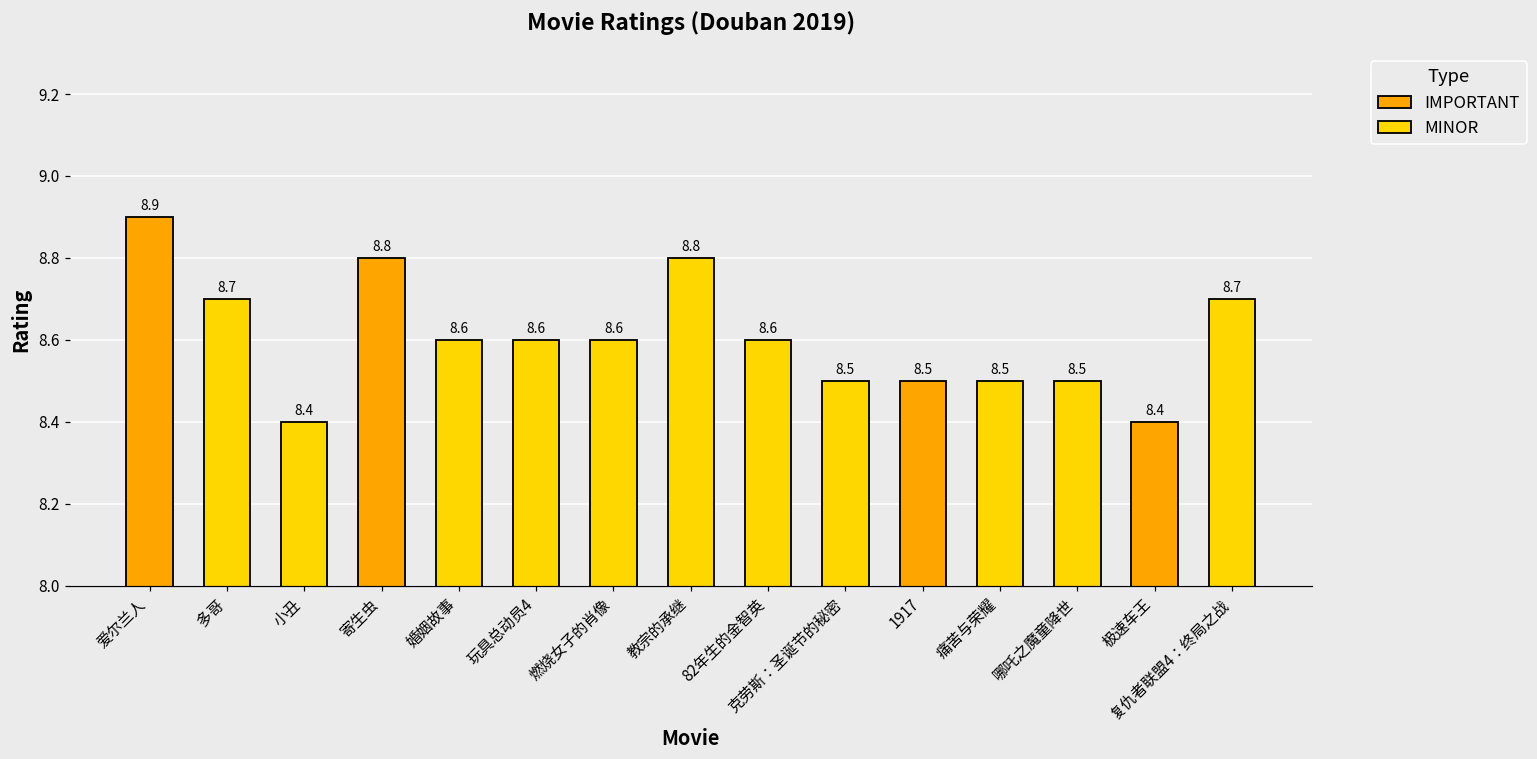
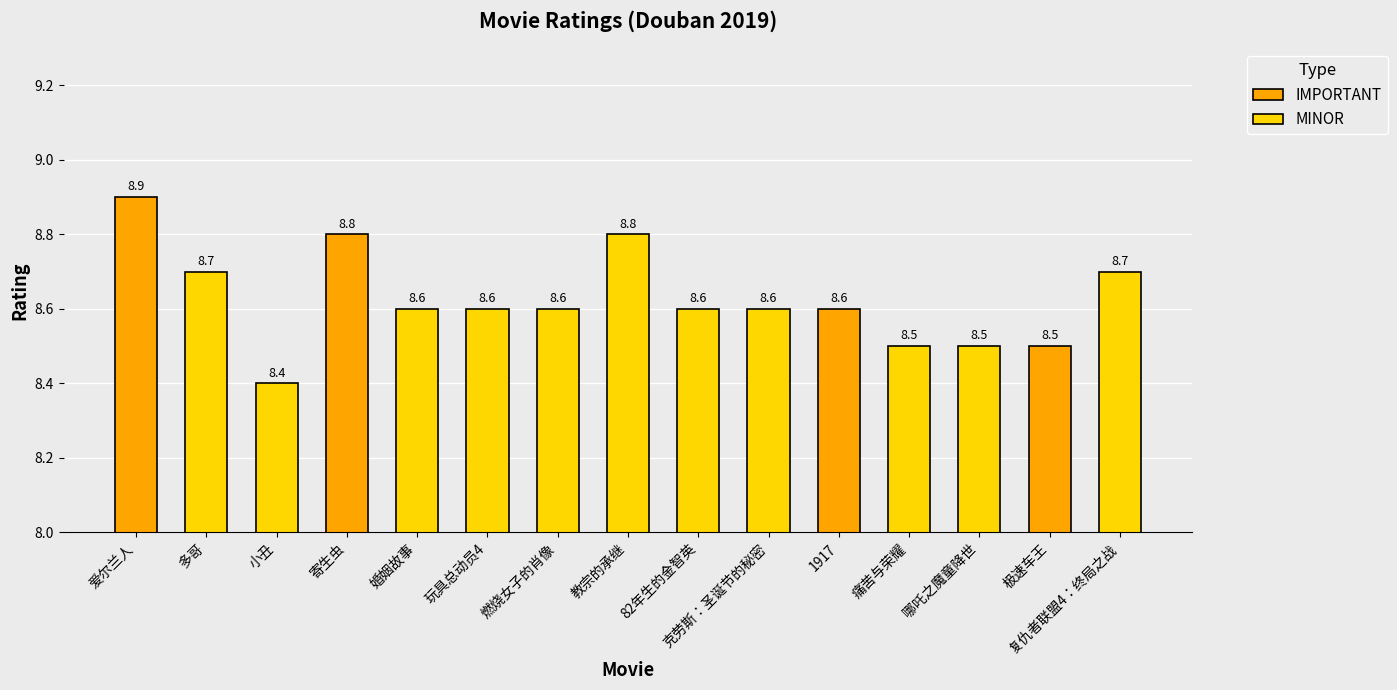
  {
    "爱尔兰人": 8.9,
    "多哥": 8.7,
    "小丑": 8.4,
    "寄生虫": 8.8,
    "婚姻故事": 8.6,
    "玩具总动员4": 8.6,
    "燃烧女子的肖像": 8.6,
    "教宗的承继": 8.8,
    "82年生的金智英": 8.6,
-   "克劳斯：圣诞节的秘密": 8.5,
-   "1917": 8.5,
+   "克劳斯：圣诞节的秘密": 8.6,
+   "1917": 8.6,
    "痛苦与荣耀": 8.5,
    "哪吒之魔童降世": 8.5,
-   "极速车王": 8.4,
+   "极速车王": 8.5,
    "复仇者联盟4：终局之战": 8.7
  }
